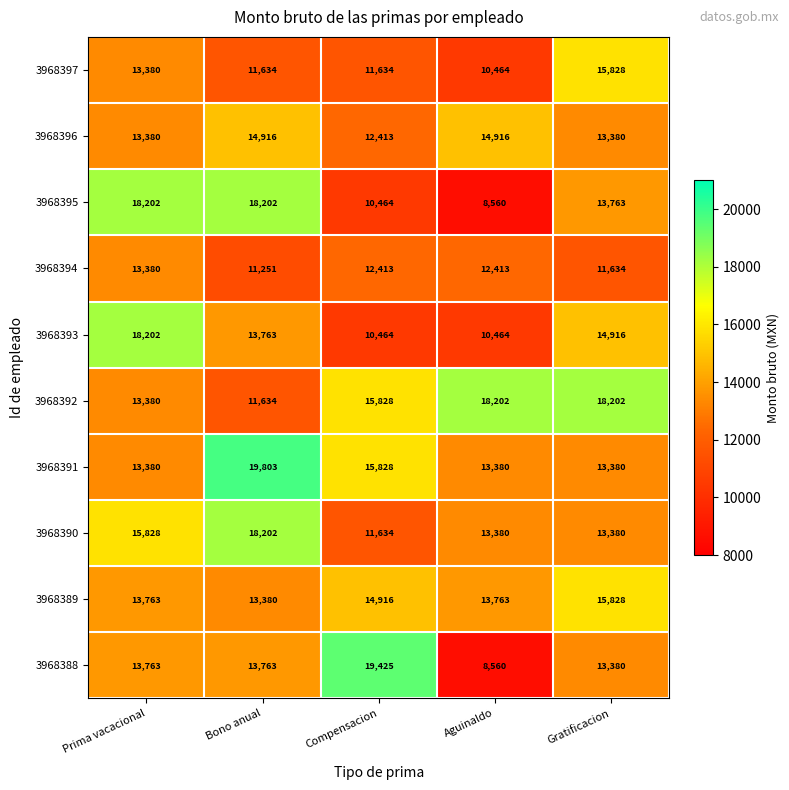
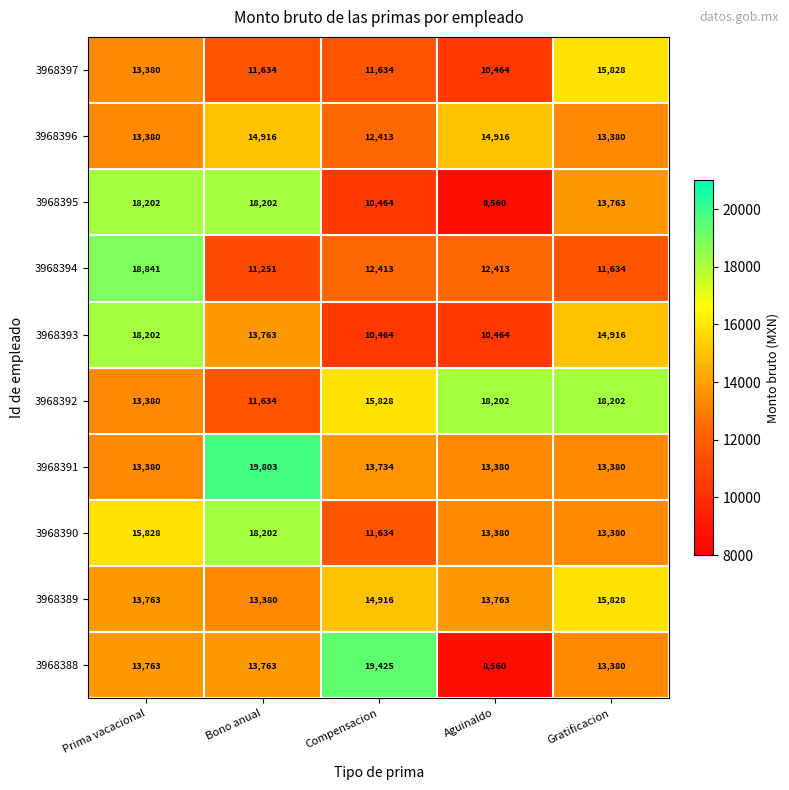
  {
    "3968397": {
      "Prima vacacional": "13,380",
      "Bono anual": "11,634",
      "Compensacion": "11,634",
      "Aguinaldo": "10,464",
      "Gratificacion": "15,828"
    },
    "3968396": {
      "Prima vacacional": "13,380",
      "Bono anual": "14,916",
      "Compensacion": "12,413",
      "Aguinaldo": "14,916",
      "Gratificacion": "13,380"
    },
    "3968395": {
      "Prima vacacional": "18,202",
      "Bono anual": "18,202",
      "Compensacion": "10,464",
      "Aguinaldo": "8,560",
      "Gratificacion": "13,763"
    },
    "3968394": {
-     "Prima vacacional": "13,380",
+     "Prima vacacional": "18,841",
      "Bono anual": "11,251",
      "Compensacion": "12,413",
      "Aguinaldo": "12,413",
      "Gratificacion": "11,634"
    },
    "3968393": {
      "Prima vacacional": "18,202",
      "Bono anual": "13,763",
      "Compensacion": "10,464",
      "Aguinaldo": "10,464",
      "Gratificacion": "14,916"
    },
    "3968392": {
      "Prima vacacional": "13,380",
      "Bono anual": "11,634",
      "Compensacion": "15,828",
      "Aguinaldo": "18,202",
      "Gratificacion": "18,202"
    },
    "3968391": {
      "Prima vacacional": "13,380",
      "Bono anual": "19,803",
-     "Compensacion": "15,828",
+     "Compensacion": "13,734",
      "Aguinaldo": "13,380",
      "Gratificacion": "13,380"
    },
    "3968390": {
      "Prima vacacional": "15,828",
      "Bono anual": "18,202",
      "Compensacion": "11,634",
      "Aguinaldo": "13,380",
      "Gratificacion": "13,380"
    },
    "3968389": {
      "Prima vacacional": "13,763",
      "Bono anual": "13,380",
      "Compensacion": "14,916",
      "Aguinaldo": "13,763",
      "Gratificacion": "15,828"
    },
    "3968388": {
      "Prima vacacional": "13,763",
      "Bono anual": "13,763",
      "Compensacion": "19,425",
      "Aguinaldo": "8,560",
      "Gratificacion": "13,380"
    }
  }
